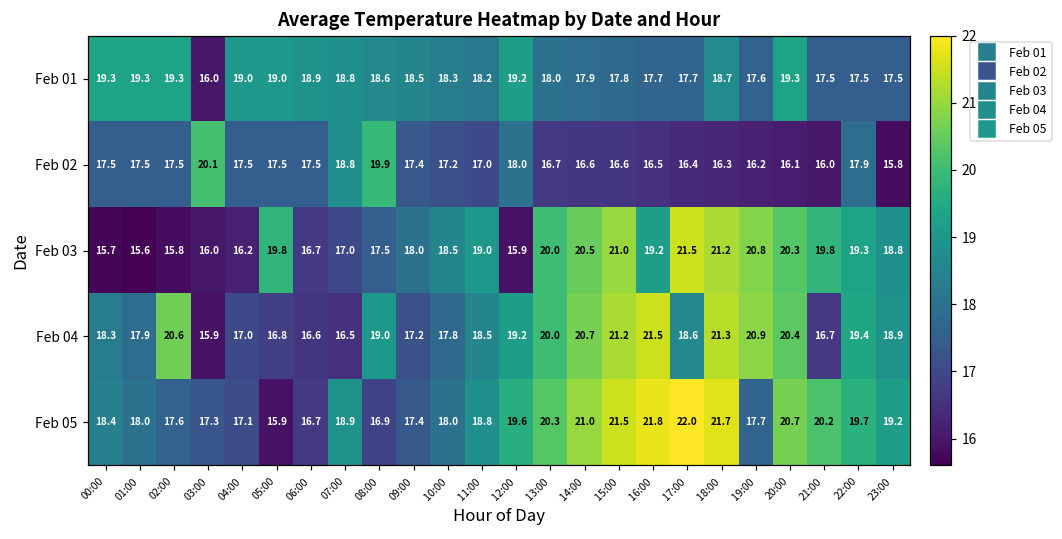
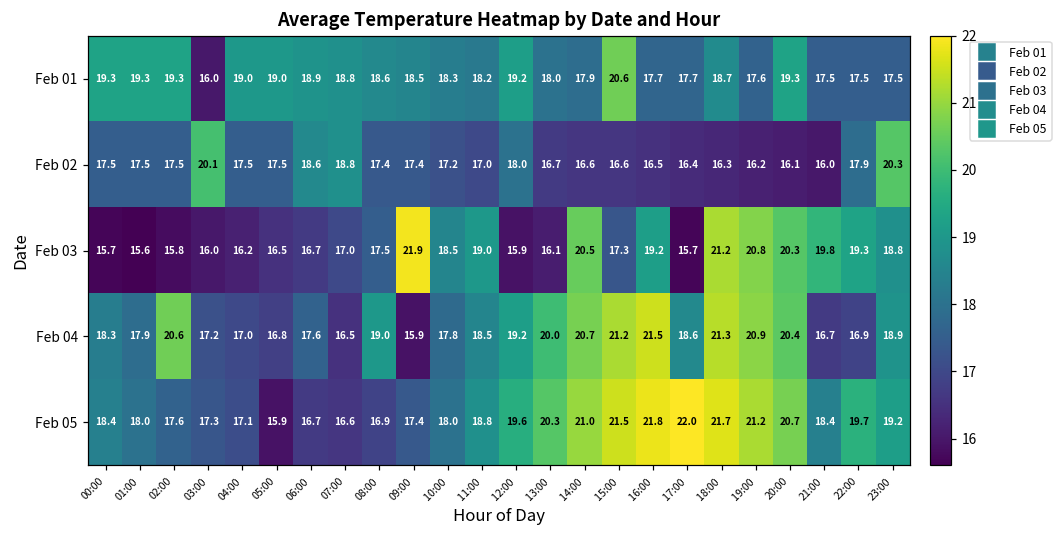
  {
    "Feb 01": {
      "00:00": 19.3,
      "01:00": 19.3,
      "02:00": 19.3,
      "03:00": 16.0,
      "04:00": 19.0,
      "05:00": 19.0,
      "06:00": 18.9,
      "07:00": 18.8,
      "08:00": 18.6,
      "09:00": 18.5,
      "10:00": 18.3,
      "11:00": 18.2,
      "12:00": 19.2,
      "13:00": 18.0,
      "14:00": 17.9,
-     "15:00": 17.8,
+     "15:00": 20.6,
      "16:00": 17.7,
      "17:00": 17.7,
      "18:00": 18.7,
      "19:00": 17.6,
      "20:00": 19.3,
      "21:00": 17.5,
      "22:00": 17.5,
      "23:00": 17.5
    },
    "Feb 02": {
      "00:00": 17.5,
      "01:00": 17.5,
      "02:00": 17.5,
      "03:00": 20.1,
      "04:00": 17.5,
      "05:00": 17.5,
-     "06:00": 17.5,
+     "06:00": 18.6,
      "07:00": 18.8,
-     "08:00": 19.9,
+     "08:00": 17.4,
      "09:00": 17.4,
      "10:00": 17.2,
      "11:00": 17.0,
      "12:00": 18.0,
      "13:00": 16.7,
      "14:00": 16.6,
      "15:00": 16.6,
      "16:00": 16.5,
      "17:00": 16.4,
      "18:00": 16.3,
      "19:00": 16.2,
      "20:00": 16.1,
      "21:00": 16.0,
      "22:00": 17.9,
-     "23:00": 15.8
+     "23:00": 20.3
    },
    "Feb 03": {
      "00:00": 15.7,
      "01:00": 15.6,
      "02:00": 15.8,
      "03:00": 16.0,
      "04:00": 16.2,
-     "05:00": 19.8,
+     "05:00": 16.5,
      "06:00": 16.7,
      "07:00": 17.0,
      "08:00": 17.5,
-     "09:00": 18.0,
+     "09:00": 21.9,
      "10:00": 18.5,
      "11:00": 19.0,
      "12:00": 15.9,
-     "13:00": 20.0,
+     "13:00": 16.1,
      "14:00": 20.5,
-     "15:00": 21.0,
+     "15:00": 17.3,
      "16:00": 19.2,
-     "17:00": 21.5,
+     "17:00": 15.7,
      "18:00": 21.2,
      "19:00": 20.8,
      "20:00": 20.3,
      "21:00": 19.8,
      "22:00": 19.3,
      "23:00": 18.8
    },
    "Feb 04": {
      "00:00": 18.3,
      "01:00": 17.9,
      "02:00": 20.6,
-     "03:00": 15.9,
+     "03:00": 17.2,
      "04:00": 17.0,
      "05:00": 16.8,
-     "06:00": 16.6,
+     "06:00": 17.6,
      "07:00": 16.5,
      "08:00": 19.0,
-     "09:00": 17.2,
+     "09:00": 15.9,
      "10:00": 17.8,
      "11:00": 18.5,
      "12:00": 19.2,
      "13:00": 20.0,
      "14:00": 20.7,
      "15:00": 21.2,
      "16:00": 21.5,
      "17:00": 18.6,
      "18:00": 21.3,
      "19:00": 20.9,
      "20:00": 20.4,
      "21:00": 16.7,
-     "22:00": 19.4,
+     "22:00": 16.9,
      "23:00": 18.9
    },
    "Feb 05": {
      "00:00": 18.4,
      "01:00": 18.0,
      "02:00": 17.6,
      "03:00": 17.3,
      "04:00": 17.1,
      "05:00": 15.9,
      "06:00": 16.7,
-     "07:00": 18.9,
+     "07:00": 16.6,
      "08:00": 16.9,
      "09:00": 17.4,
      "10:00": 18.0,
      "11:00": 18.8,
      "12:00": 19.6,
      "13:00": 20.3,
      "14:00": 21.0,
      "15:00": 21.5,
      "16:00": 21.8,
      "17:00": 22.0,
      "18:00": 21.7,
-     "19:00": 17.7,
+     "19:00": 21.2,
      "20:00": 20.7,
-     "21:00": 20.2,
+     "21:00": 18.4,
      "22:00": 19.7,
      "23:00": 19.2
    }
  }
